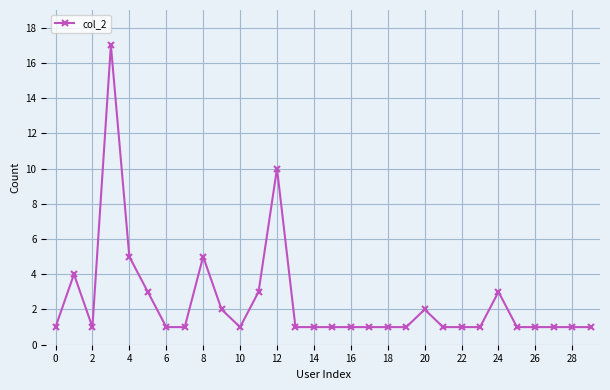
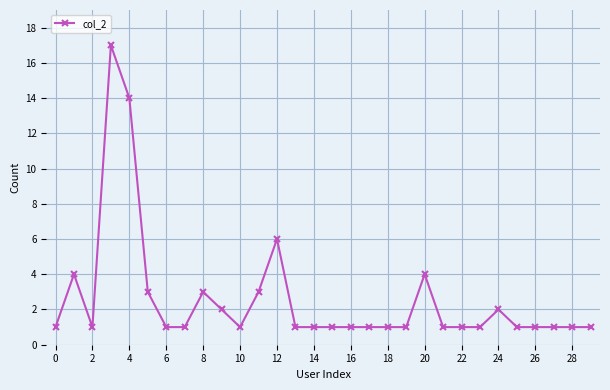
  {
    "0": 1,
    "2": 1,
-   "4": 5,
+   "4": 14,
    "6": 1,
-   "8": 5,
+   "8": 3,
    "10": 1,
-   "12": 10,
+   "12": 6,
    "14": 1,
    "16": 1,
    "18": 1,
-   "20": 2,
+   "20": 4,
    "22": 1,
-   "24": 3,
+   "24": 2,
    "26": 1,
    "28": 1
  }
